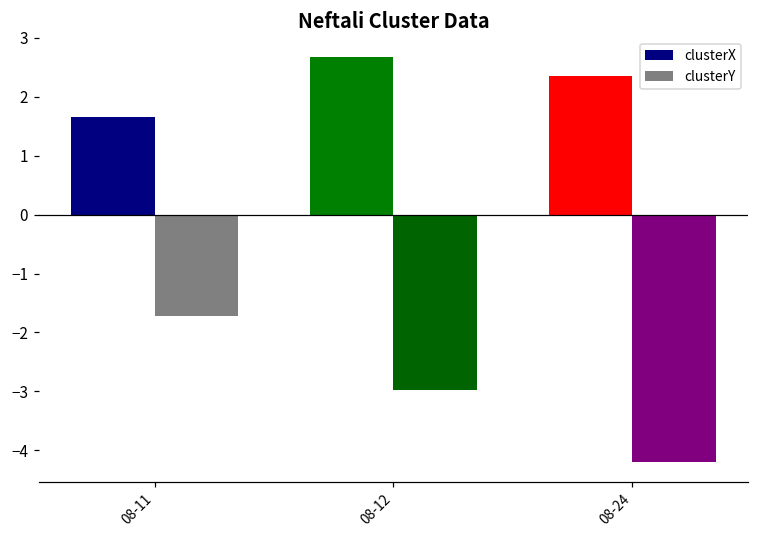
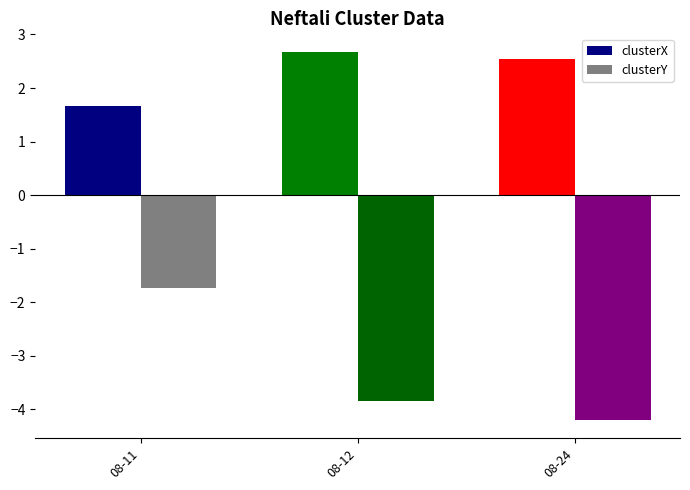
  {
    "clusterX": {
      "08-11": 1.7,
      "08-12": 2.7,
-     "08-24": 2.4
+     "08-24": 2.5
    },
    "clusterY": {
      "08-11": -1.7,
-     "08-12": -3.0,
+     "08-12": -3.9,
      "08-24": -4.2
    }
  }
